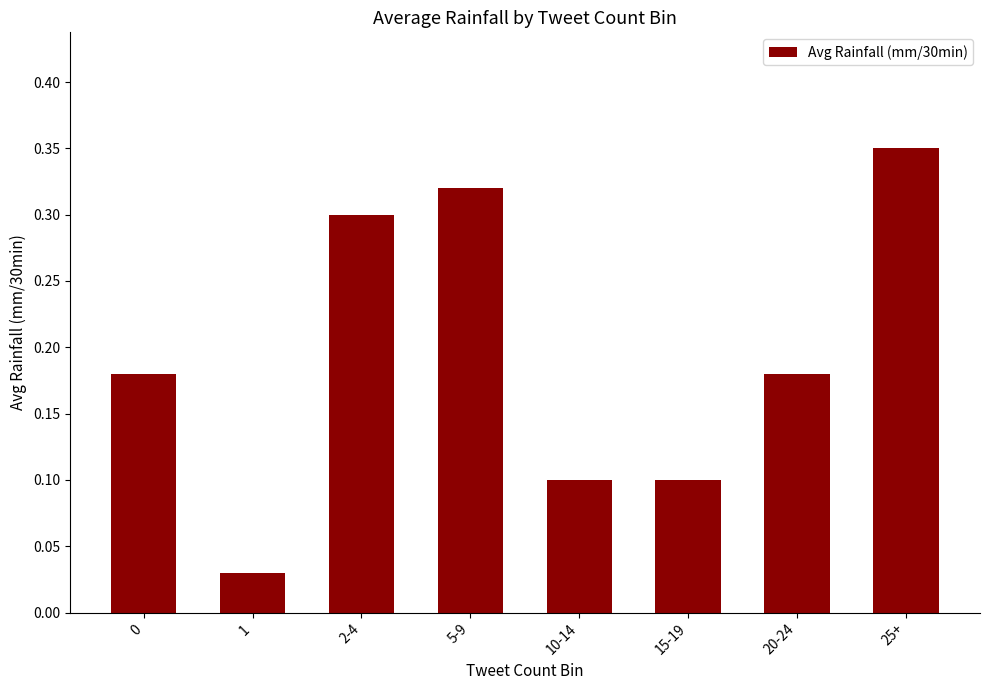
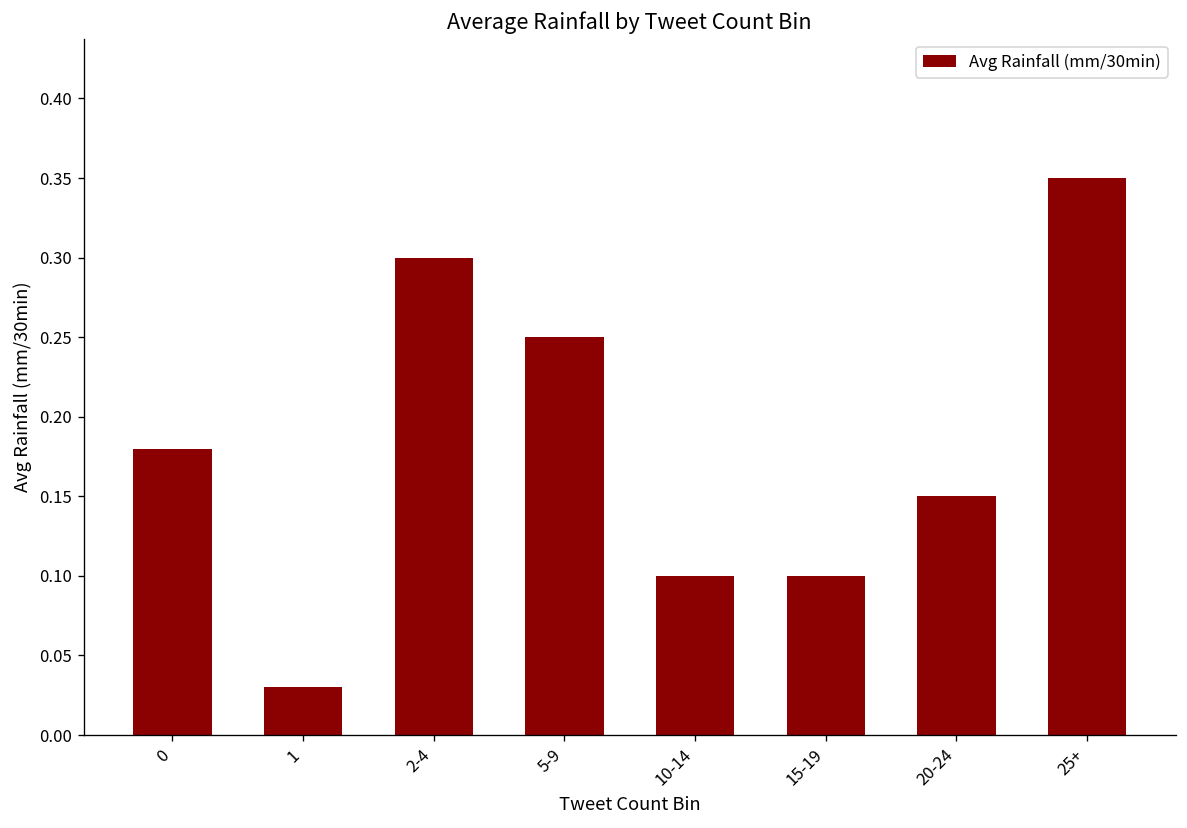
  {
    "0": 0.18,
    "1": 0.03,
    "2-4": 0.30,
-   "5-9": 0.32,
+   "5-9": 0.25,
    "10-14": 0.10,
    "15-19": 0.10,
-   "20-24": 0.18,
+   "20-24": 0.15,
    "25+": 0.35
  }
